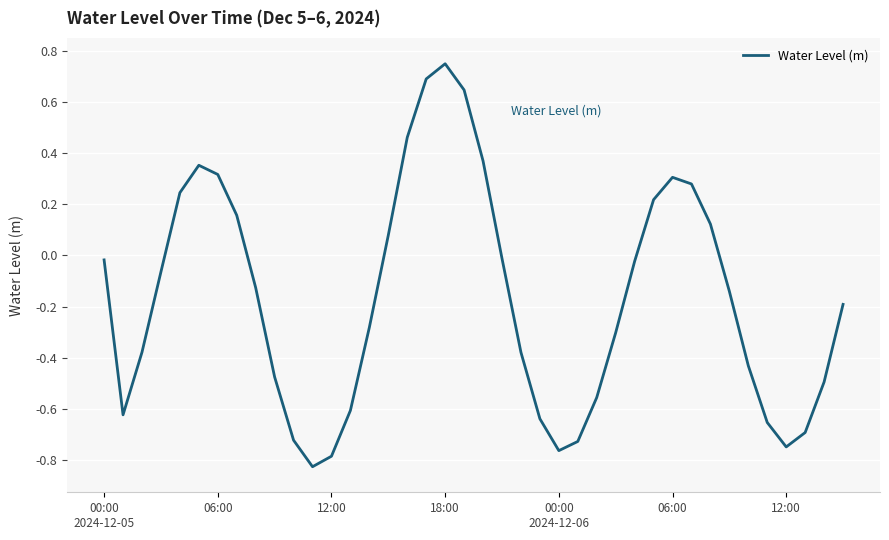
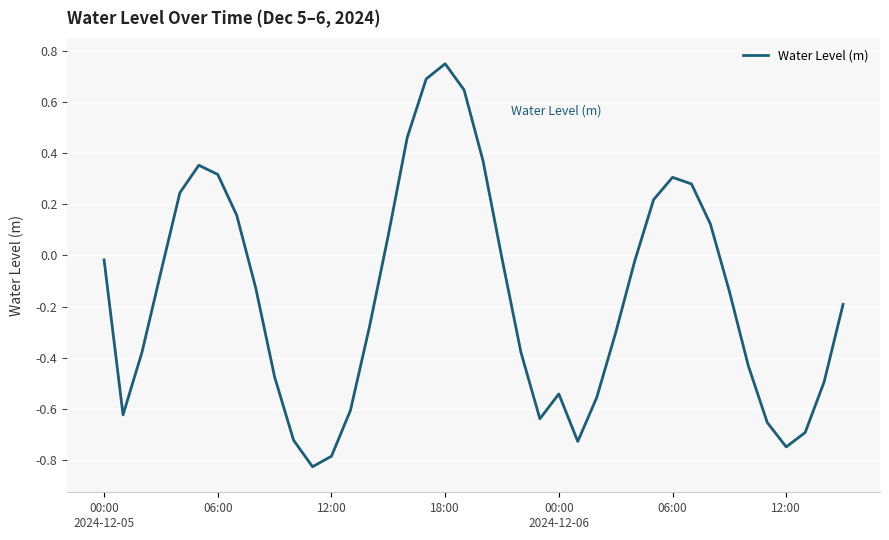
  {
    "00:00 2024-12-05": -0.02,
    "18:00": 0.75,
-   "00:00 2024-12-06": -0.76
+   "00:00 2024-12-06": -0.54
  }
